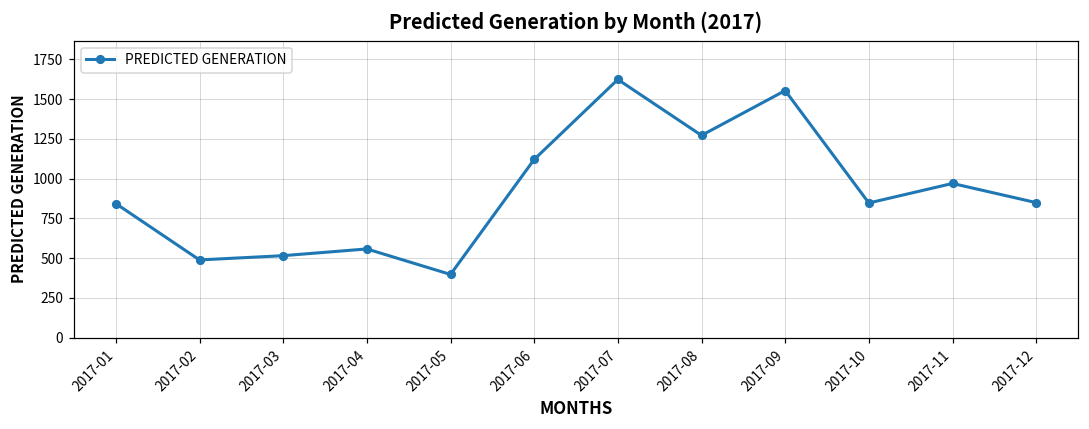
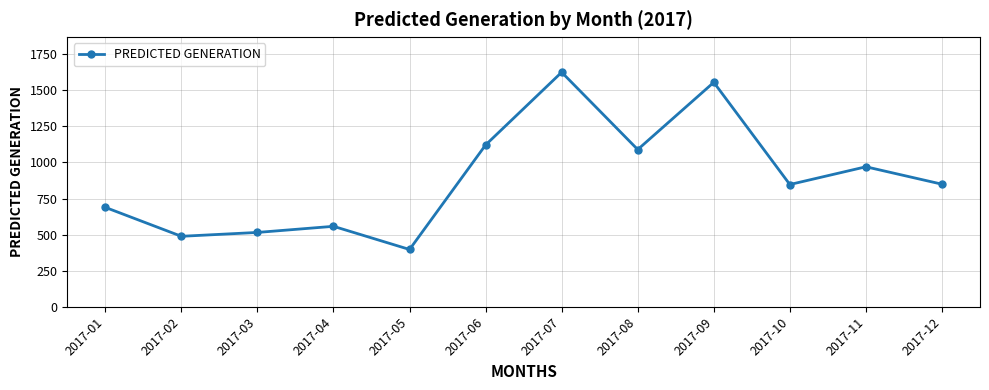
  {
-   "2017-01": 840,
+   "2017-01": 690,
    "2017-02": 490,
    "2017-03": 520,
    "2017-04": 560,
    "2017-05": 400,
    "2017-06": 1120,
    "2017-07": 1620,
-   "2017-08": 1270,
+   "2017-08": 1090,
    "2017-09": 1550,
    "2017-10": 850,
    "2017-11": 970,
    "2017-12": 850
  }
